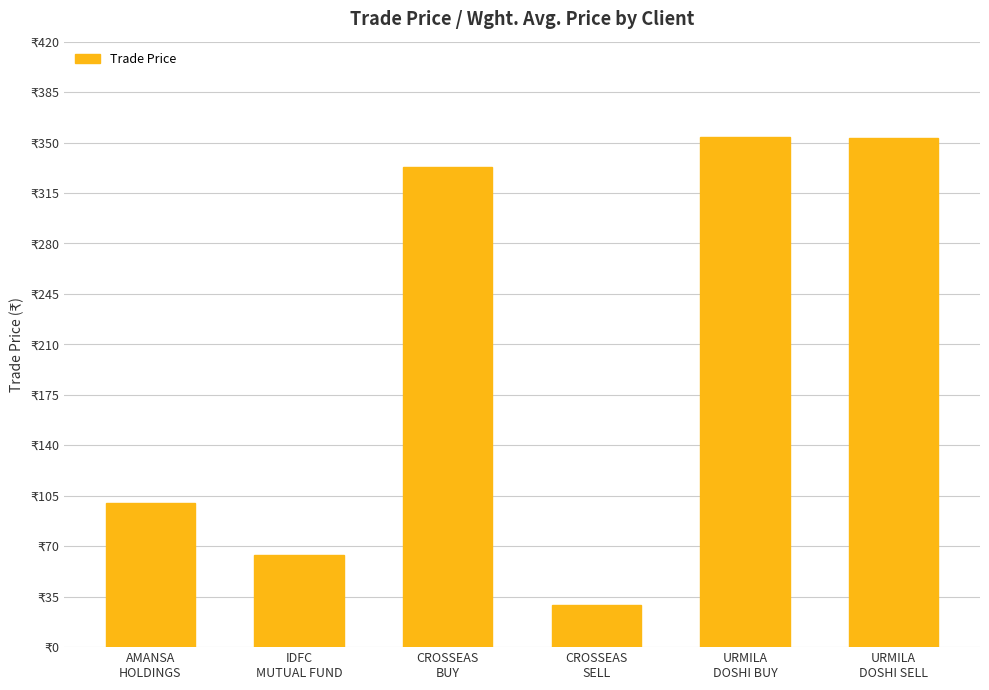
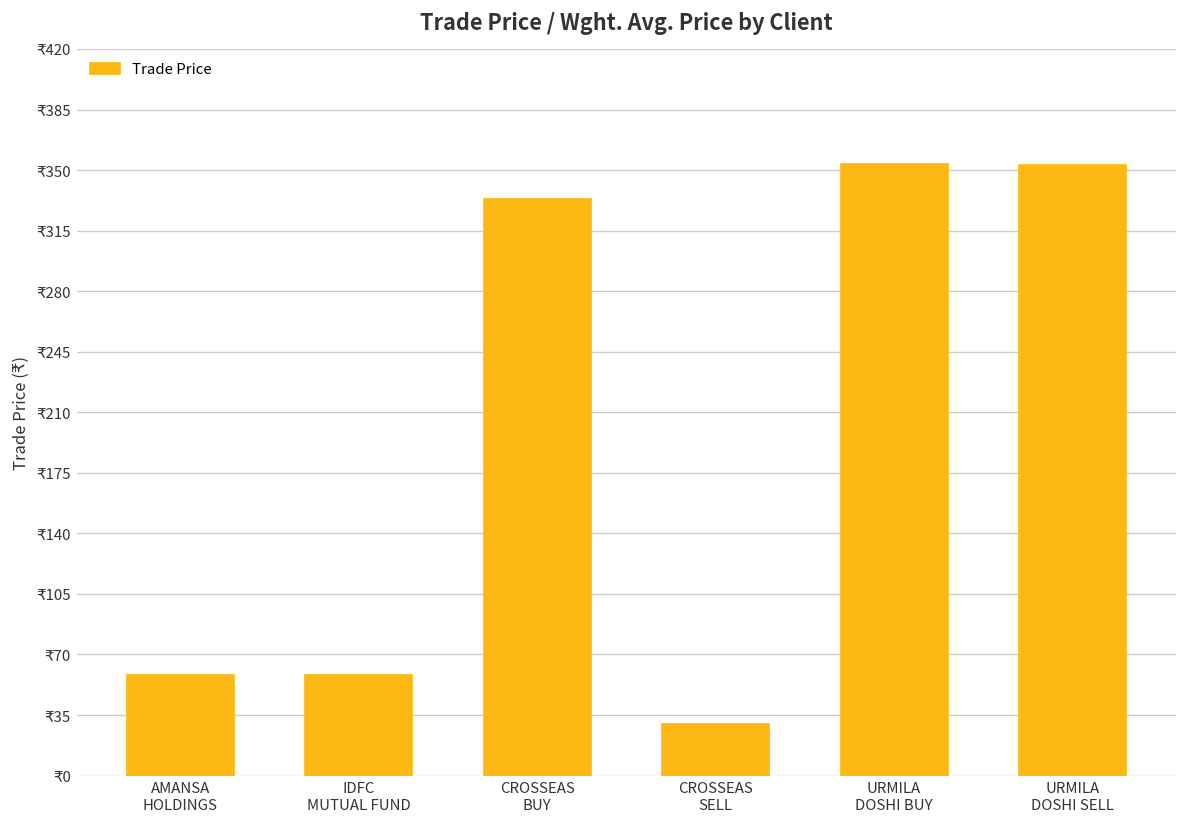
  {
-   "AMANSA HOLDINGS": "₹100",
-   "IDFC MUTUAL FUND": "₹64",
+   "AMANSA HOLDINGS": "₹58",
+   "IDFC MUTUAL FUND": "₹58",
    "CROSSEAS BUY": "₹333",
    "CROSSEAS SELL": "₹30",
    "URMILA DOSHI BUY": "₹354",
    "URMILA DOSHI SELL": "₹353"
  }
